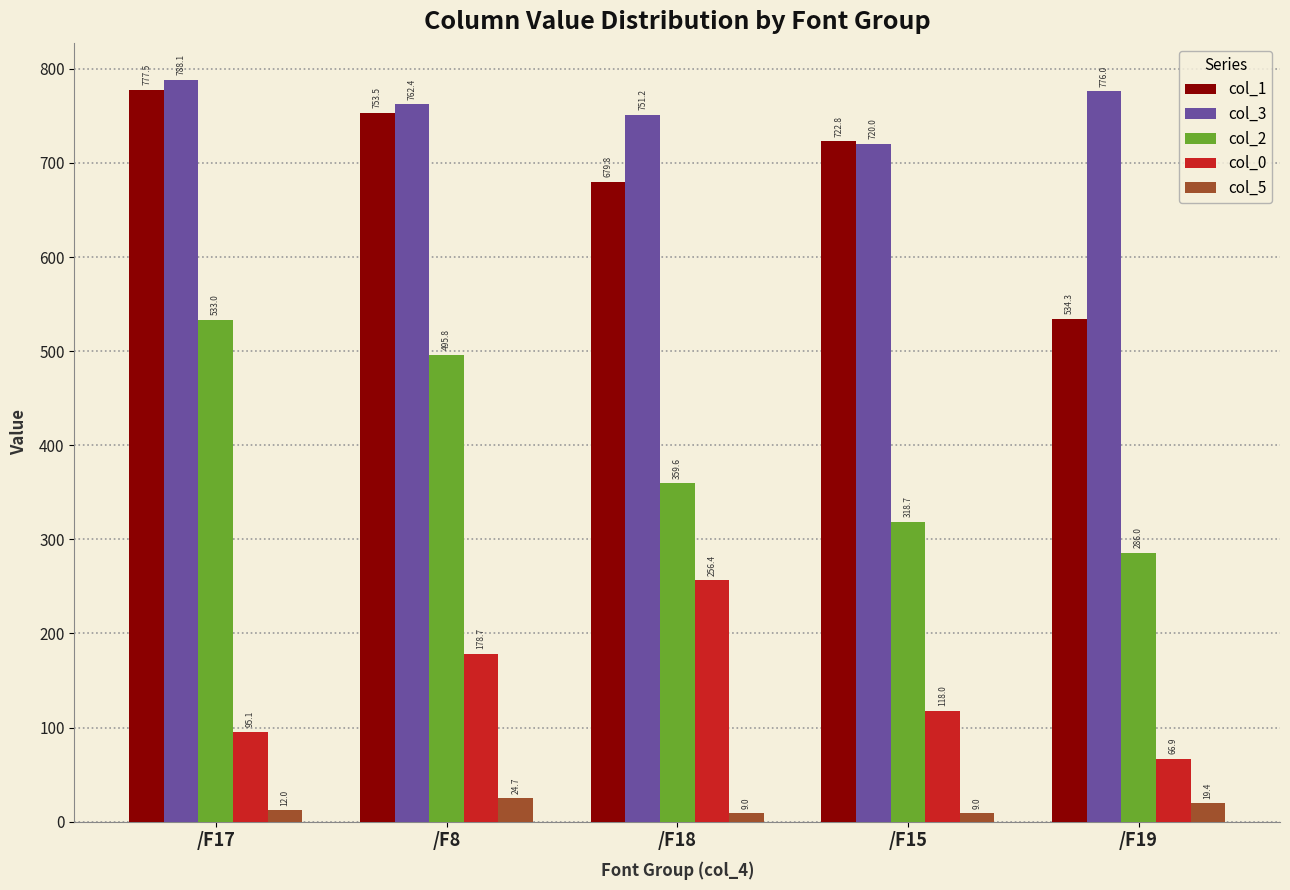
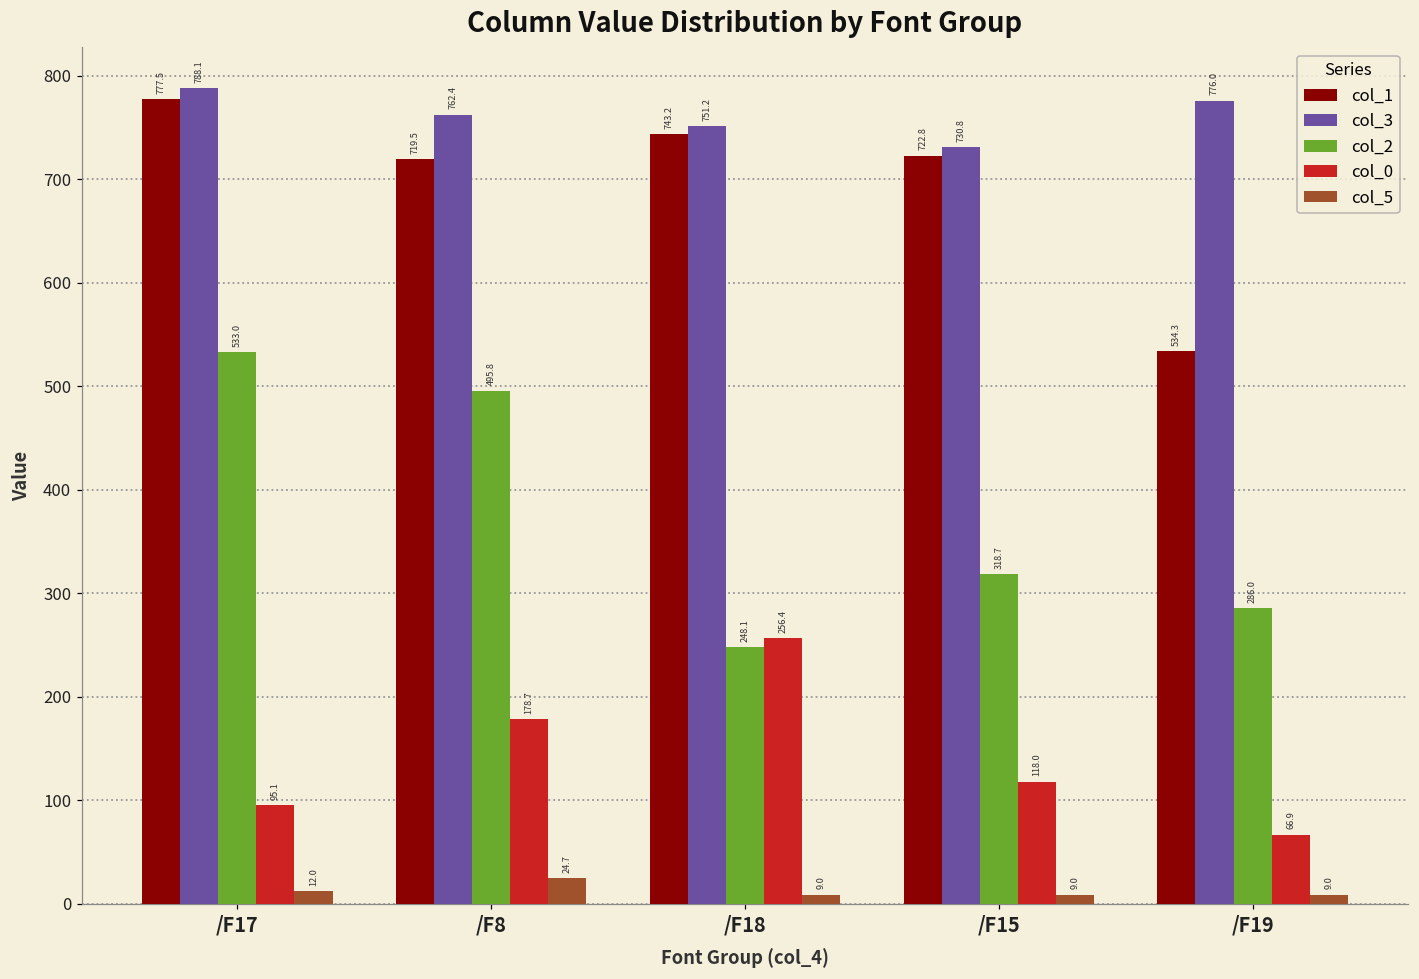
  {
    "col_1": {
      "/F17": 777.5,
-     "/F8": 753.5,
-     "/F18": 679.8,
+     "/F8": 719.5,
+     "/F18": 743.2,
      "/F15": 722.8,
      "/F19": 534.3
    },
    "col_3": {
      "/F17": 788.1,
      "/F8": 762.4,
      "/F18": 751.2,
-     "/F15": 720.0,
+     "/F15": 730.8,
      "/F19": 776.0
    },
    "col_2": {
      "/F17": 533.0,
      "/F8": 495.8,
-     "/F18": 359.6,
+     "/F18": 248.1,
      "/F15": 318.7,
      "/F19": 286.0
    },
    "col_0": {
      "/F17": 95.1,
      "/F8": 178.7,
      "/F18": 256.4,
      "/F15": 118.0,
      "/F19": 66.9
    },
    "col_5": {
      "/F17": 12.0,
      "/F8": 24.7,
      "/F18": 9.0,
      "/F15": 9.0,
-     "/F19": 19.4
+     "/F19": 9.0
    }
  }
